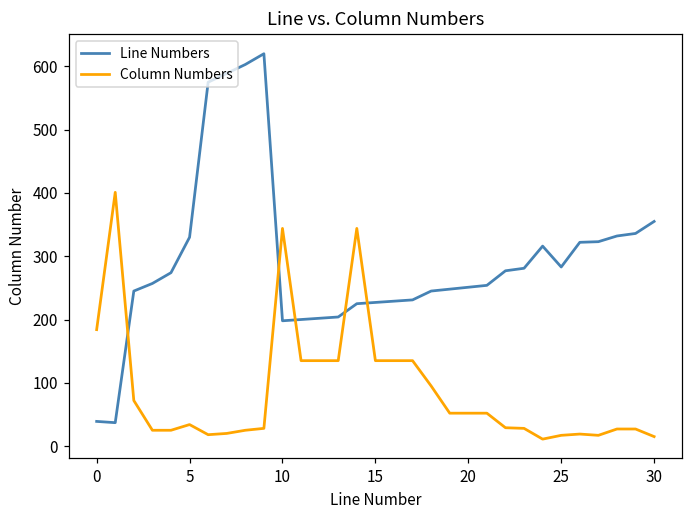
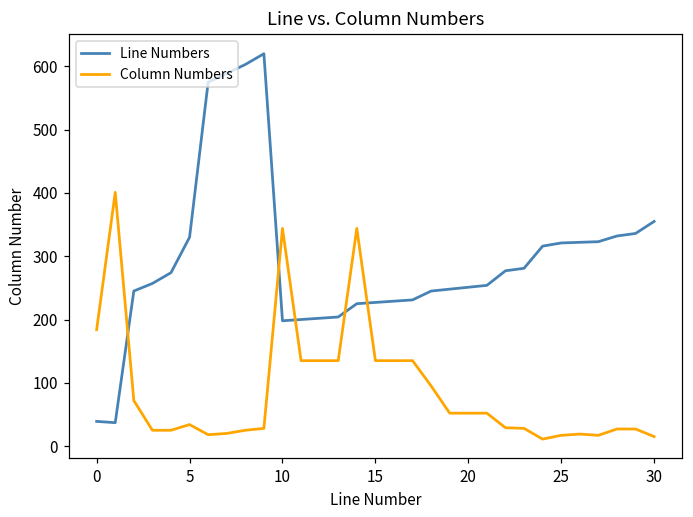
  {
    "Line Numbers": {
      "0": 40,
      "5": 330,
      "10": 200,
      "15": 230,
      "20": 250,
-     "25": 280,
+     "25": 320,
      "30": 360
    },
    "Column Numbers": {
      "0": 180,
      "5": 30,
      "10": 340,
      "15": 140,
      "20": 50,
      "25": 20,
      "30": 20
    }
  }
